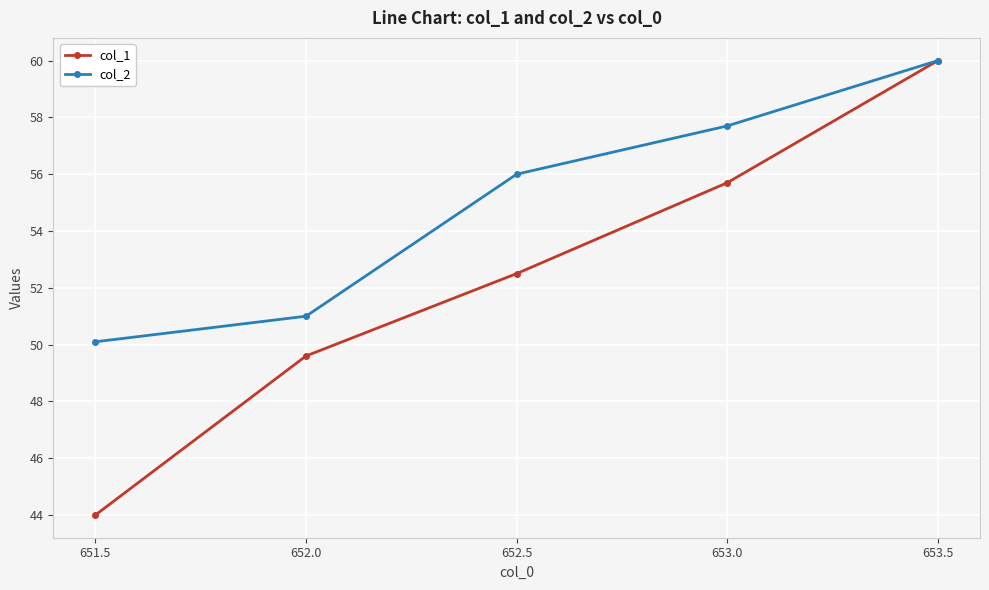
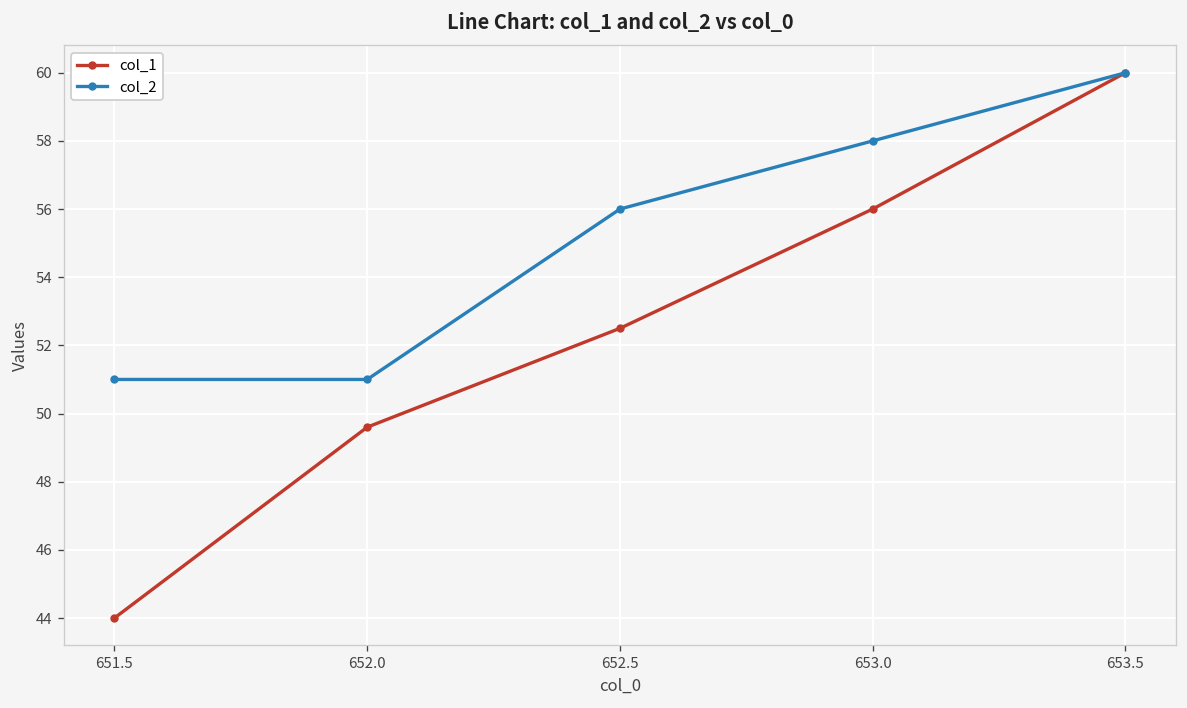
  {
    "col_1": {
      "651.5": 44.0,
      "652.0": 49.6,
      "652.5": 52.5,
-     "653.0": 55.7
+     "653.0": 56.0
    },
    "col_2": {
-     "651.5": 50.1,
+     "651.5": 51.0,
      "652.0": 51.0,
      "652.5": 56.0,
-     "653.0": 57.7
+     "653.0": 58.0
    }
  }
